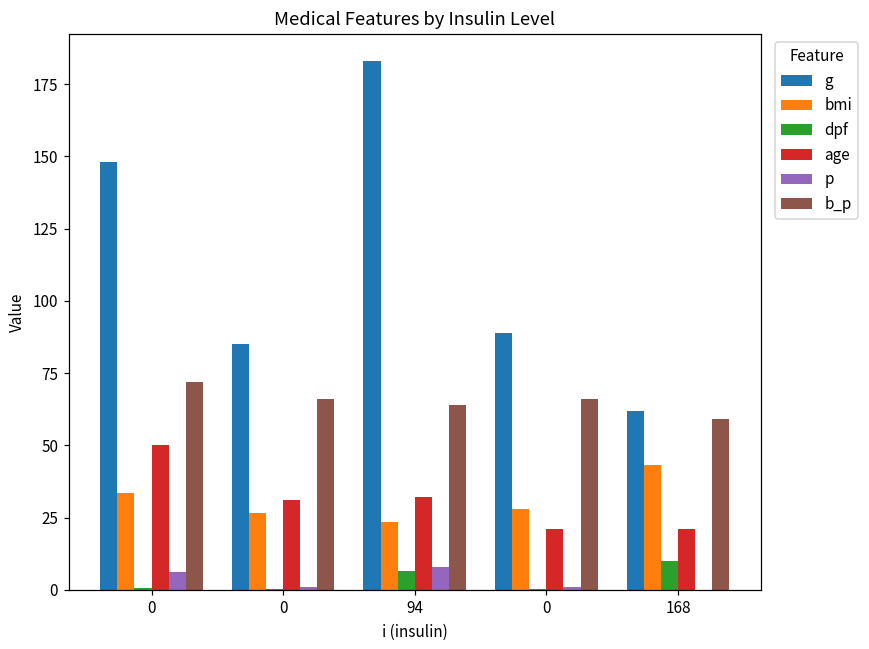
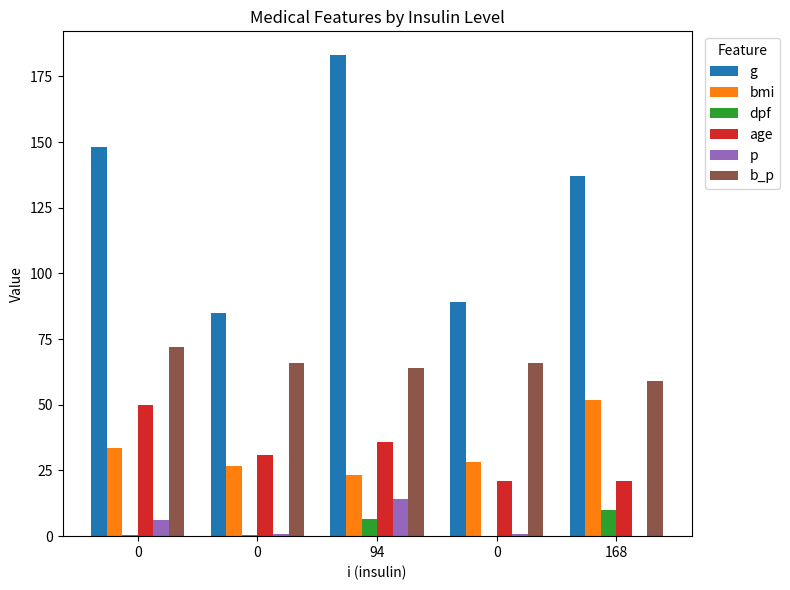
  {
    "g": {
      "94": 183,
-     "168": 62
+     "168": 137
    },
    "bmi": {
      "94": 23,
-     "168": 43
+     "168": 52
    },
    "dpf": {
      "94": 6,
      "168": 10
    },
    "age": {
-     "94": 32,
+     "94": 36,
      "168": 21
    },
    "p": {
-     "94": 8,
+     "94": 14,
      "168": 0
    },
    "b_p": {
      "94": 64,
      "168": 59
    }
  }
